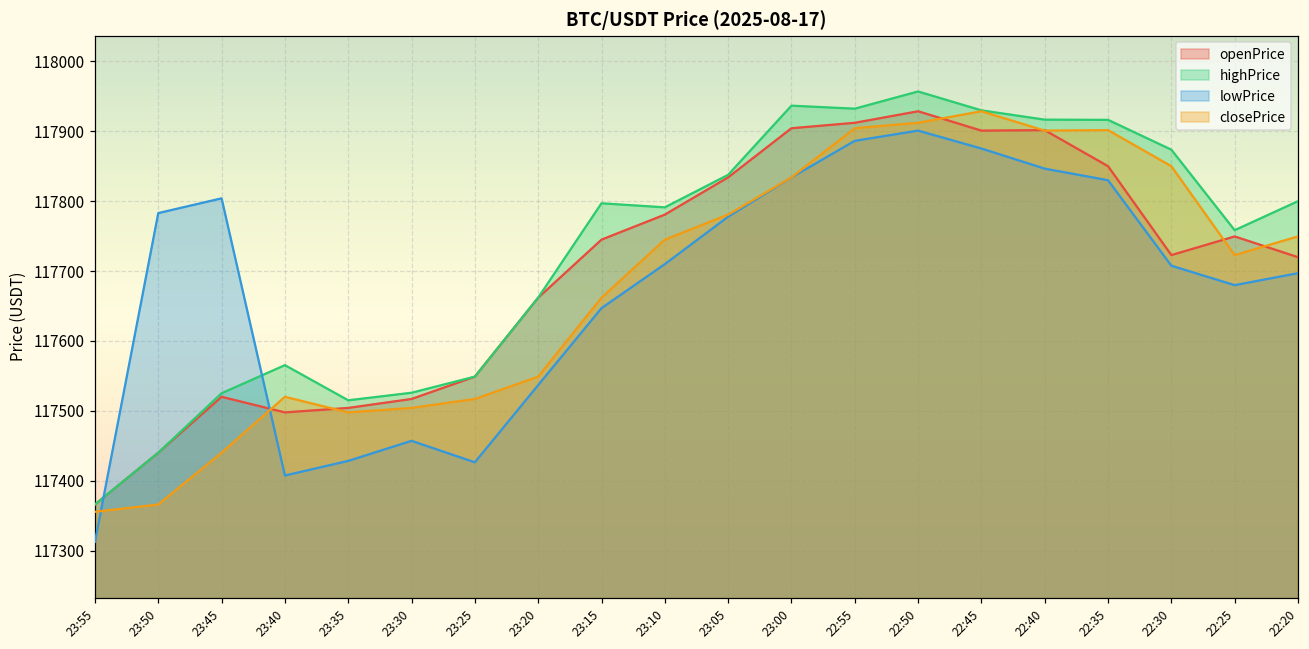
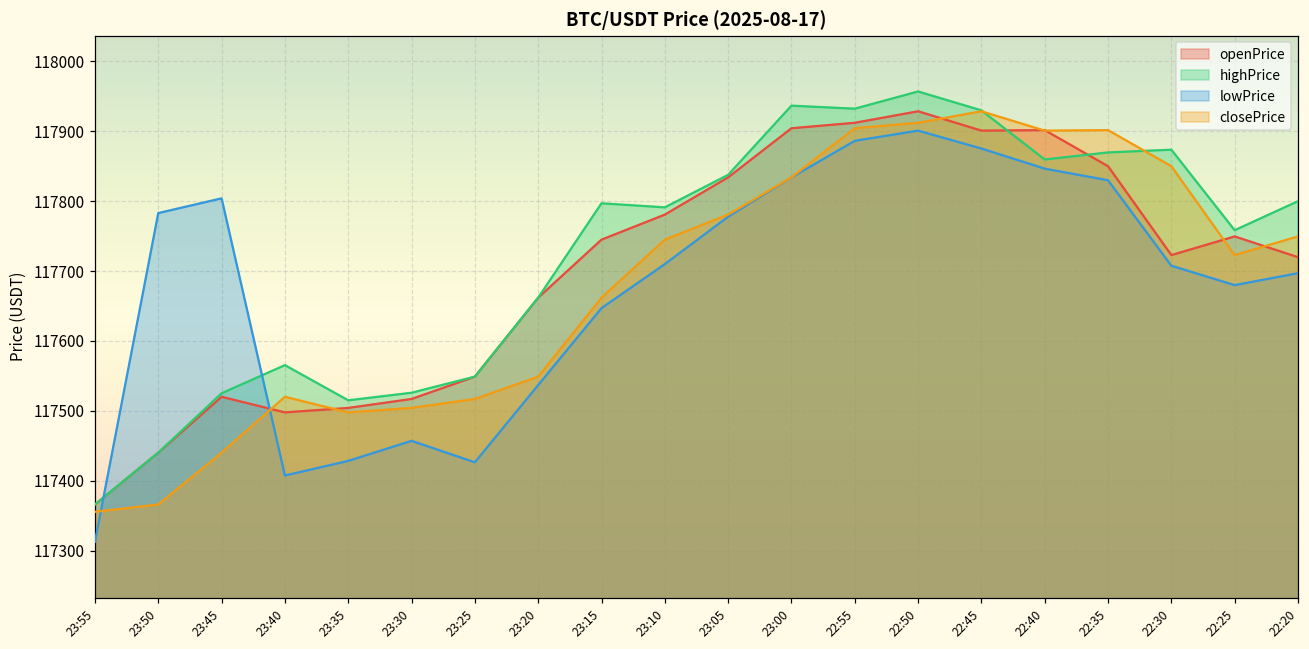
  {
    "highPrice": {
      "23:45": 117530,
      "23:40": 117570,
      "23:35": 117520,
      "23:30": 117530,
      "23:15": 117800,
      "23:10": 117790,
      "23:00": 117940,
      "22:55": 117930,
      "22:50": 117960,
-     "22:40": 117920,
-     "22:35": 117920,
+     "22:40": 117860,
+     "22:35": 117870,
      "22:30": 117870,
      "22:25": 117760,
      "22:20": 117800
    },
    "lowPrice": {
      "23:55": 117310,
      "23:50": 117780,
      "23:45": 117800,
      "23:40": 117410,
      "23:35": 117430,
      "23:30": 117460,
      "23:25": 117430,
      "23:20": 117540,
      "23:15": 117650,
      "23:10": 117710,
      "22:55": 117890,
      "22:50": 117900,
      "22:45": 117880,
      "22:40": 117850,
      "22:35": 117830,
      "22:30": 117710,
      "22:25": 117680,
      "22:20": 117700
    }
  }
